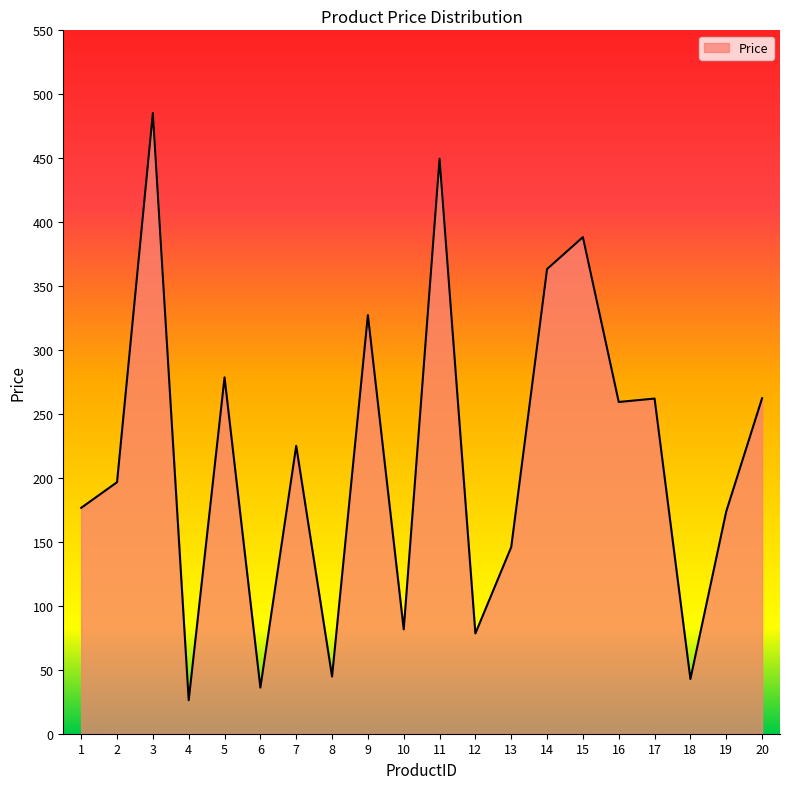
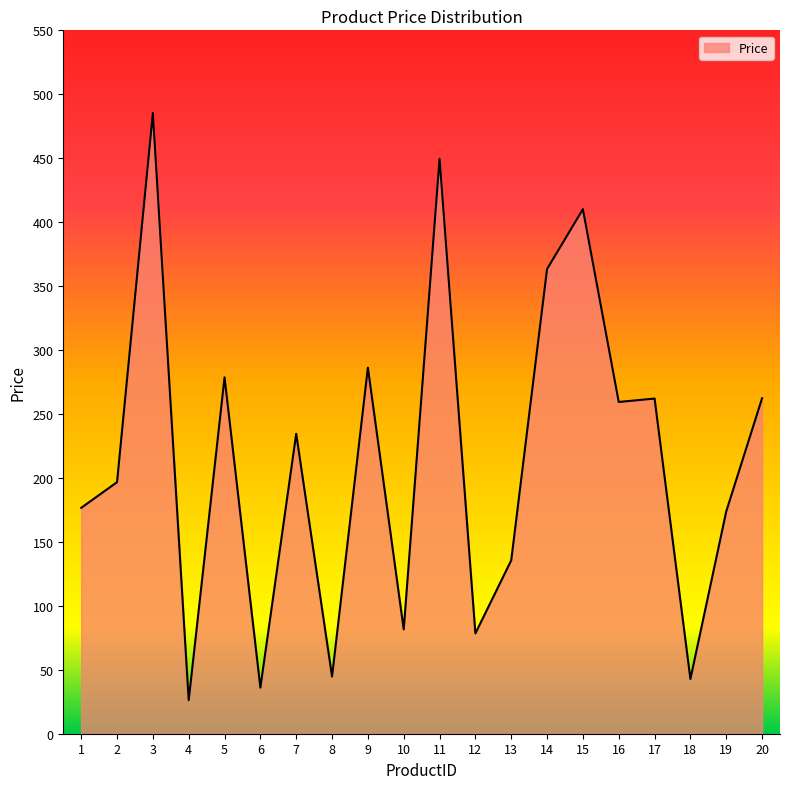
  {
    "1": 177,
    "2": 197,
    "3": 485,
    "4": 26,
    "5": 279,
    "6": 36,
-   "7": 225,
+   "7": 235,
    "8": 45,
-   "9": 327,
+   "9": 286,
    "10": 82,
    "11": 450,
    "12": 78,
-   "13": 146,
+   "13": 136,
    "14": 363,
-   "15": 388,
+   "15": 410,
    "16": 259,
    "17": 262,
    "18": 43,
    "19": 174,
    "20": 262
  }
